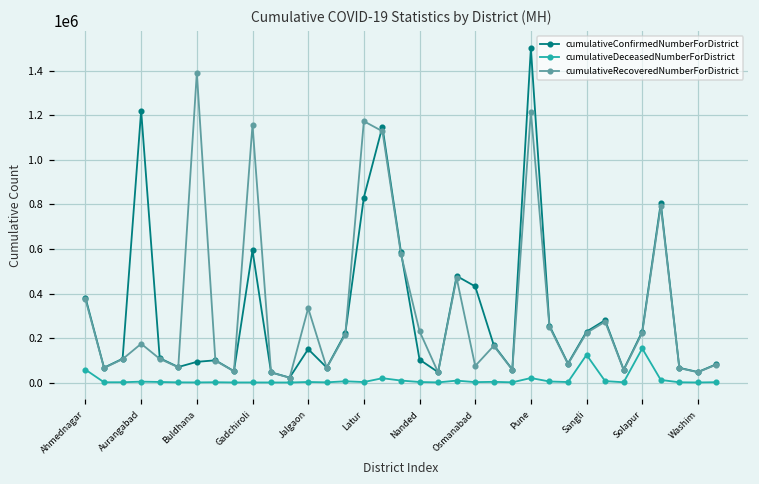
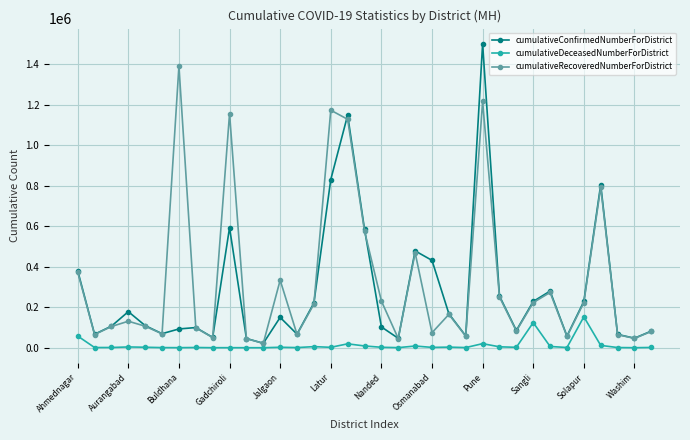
  {
    "cumulativeConfirmedNumberForDistrict": {
-     "Aurangabad": 1220000,
+     "Aurangabad": 180000,
      "Buldhana": 90000,
      "Gadchiroli": 590000,
      "Jalgaon": 150000,
      "Latur": 830000,
      "Nanded": 100000,
      "Osmanabad": 430000,
      "Pune": 1500000
    },
    "cumulativeDeceasedNumberForDistrict": {
      "Ahmednagar": 60000,
      "Aurangabad": 0,
      "Buldhana": 0,
      "Gadchiroli": 0,
      "Jalgaon": 0,
      "Latur": 0,
      "Nanded": 0,
      "Osmanabad": 0,
      "Pune": 20000,
      "Sangli": 120000,
      "Solapur": 150000,
      "Washim": 0
    },
    "cumulativeRecoveredNumberForDistrict": {
-     "Aurangabad": 170000,
+     "Aurangabad": 130000,
      "Buldhana": 1390000,
      "Gadchiroli": 1160000,
      "Jalgaon": 330000,
      "Latur": 1170000,
      "Nanded": 230000,
      "Osmanabad": 70000,
      "Pune": 1220000
    }
  }
